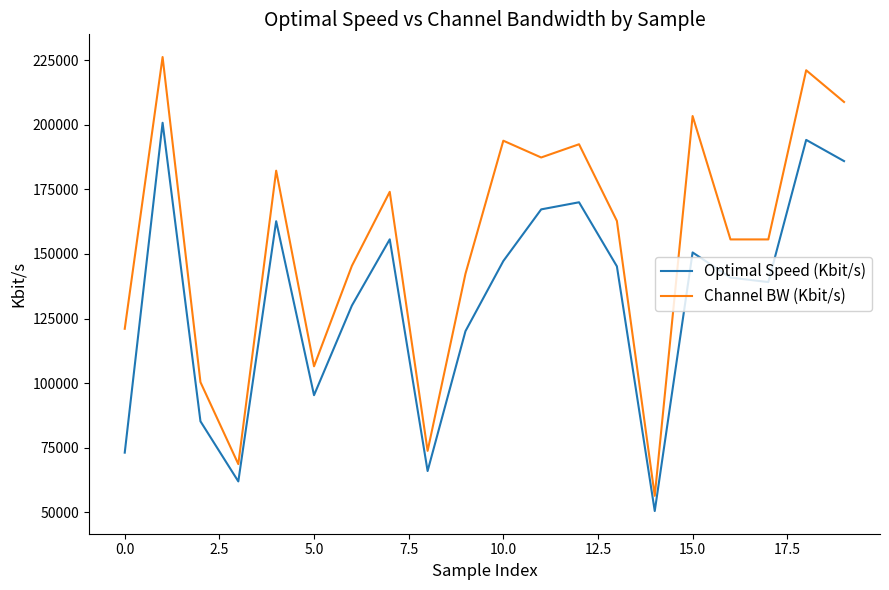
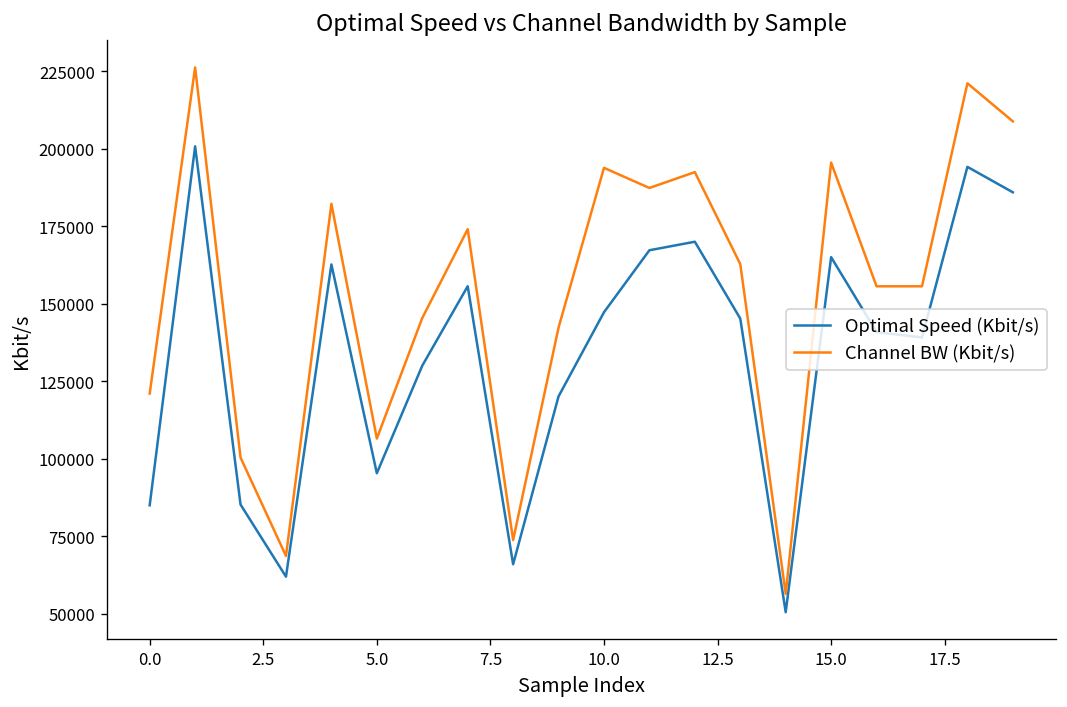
  {
    "Optimal Speed (Kbit/s)": {
-     "0.0": 73000,
+     "0.0": 85000,
      "5.0": 95000,
      "10.0": 147000,
-     "15.0": 151000
+     "15.0": 165000
    },
    "Channel BW (Kbit/s)": {
      "0.0": 121000,
      "5.0": 106000,
      "10.0": 194000,
-     "15.0": 203000
+     "15.0": 196000
    }
  }
